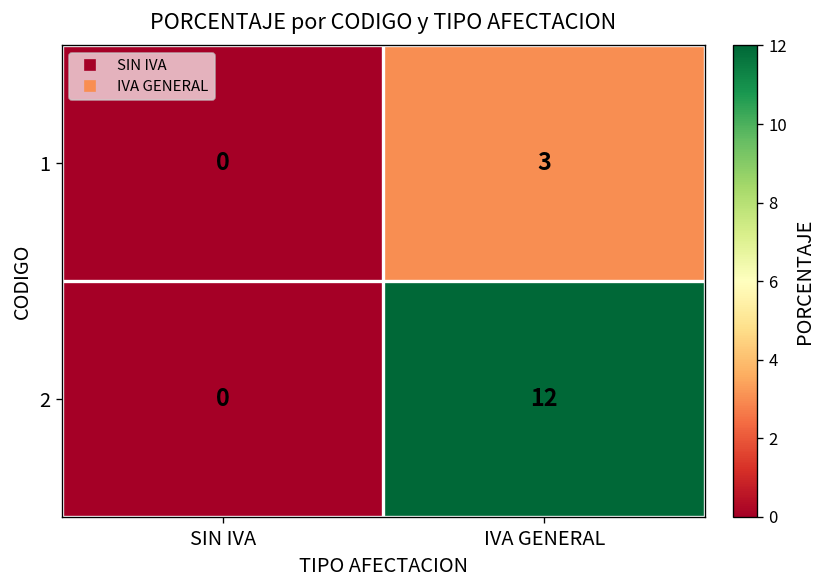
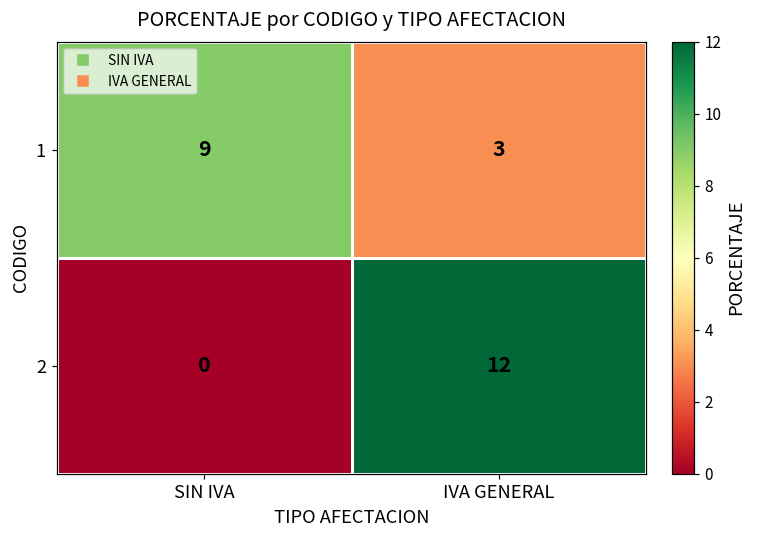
  {
    "1": {
-     "SIN IVA": 0,
+     "SIN IVA": 9,
      "IVA GENERAL": 3
    },
    "2": {
      "SIN IVA": 0,
      "IVA GENERAL": 12
    }
  }
